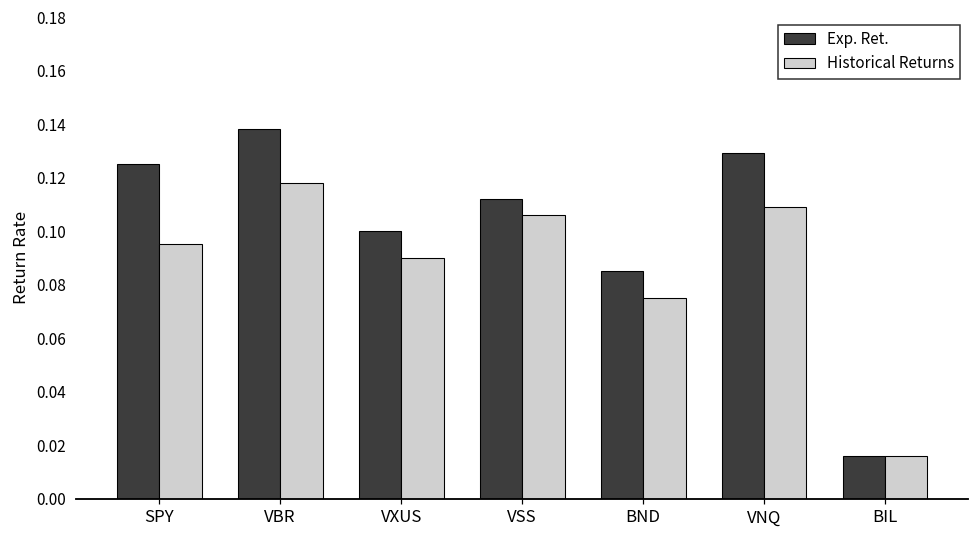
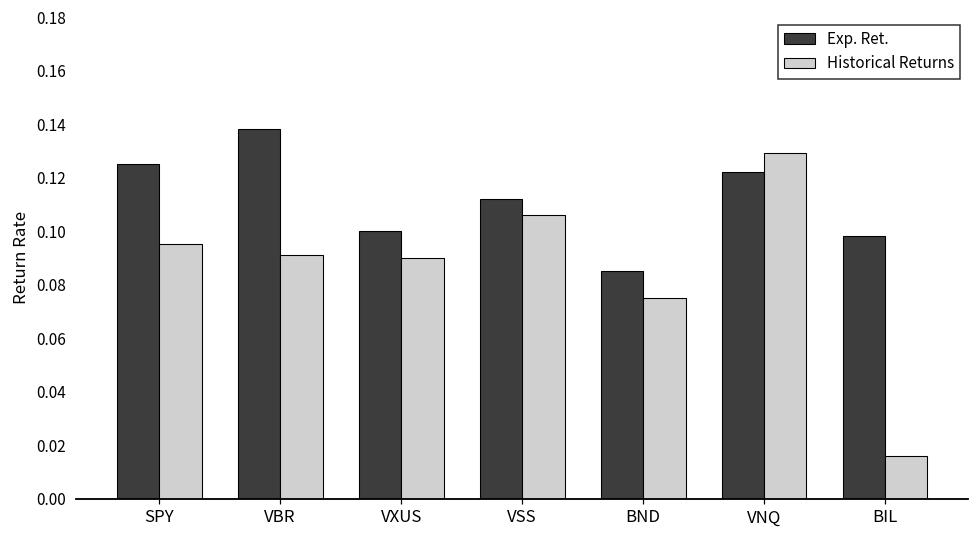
  {
    "Exp. Ret.": {
      "SPY": 0.125,
      "VBR": 0.138,
      "VXUS": 0.100,
      "VSS": 0.112,
      "BND": 0.085,
-     "VNQ": 0.129,
-     "BIL": 0.016
+     "VNQ": 0.122,
+     "BIL": 0.098
    },
    "Historical Returns": {
      "SPY": 0.095,
-     "VBR": 0.118,
+     "VBR": 0.091,
      "VXUS": 0.090,
      "VSS": 0.106,
      "BND": 0.075,
-     "VNQ": 0.109,
+     "VNQ": 0.129,
      "BIL": 0.016
    }
  }
